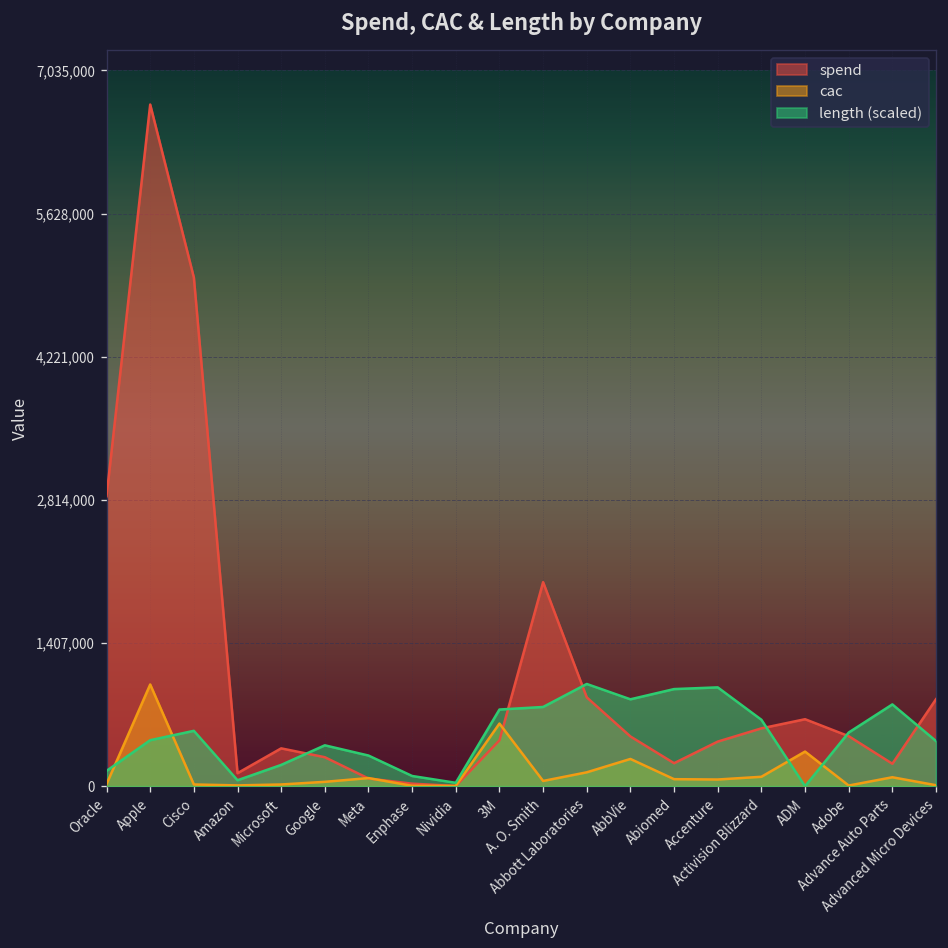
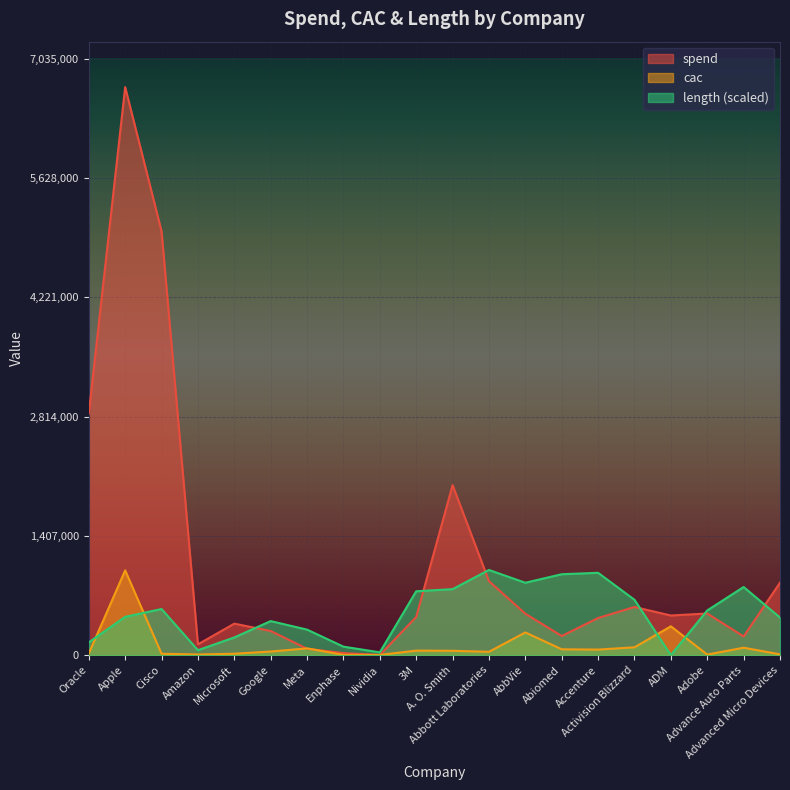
  {
    "spend": {
      "Oracle": "2,900,000",
      "Apple": "6,700,000",
      "Cisco": "5,000,000",
      "Amazon": "100,000",
      "Microsoft": "400,000",
      "Google": "300,000",
      "3M": "500,000",
      "A. O. Smith": "2,000,000",
      "Abbott Laboratories": "900,000",
      "AbbVie": "500,000",
      "Abiomed": "200,000",
      "Accenture": "400,000",
      "Activision Blizzard": "600,000",
-     "ADM": "700,000",
+     "ADM": "500,000",
      "Adobe": "500,000",
      "Advance Auto Parts": "200,000",
      "Advanced Micro Devices": "900,000"
    },
    "cac": {
      "Oracle": "0",
      "Apple": "1,000,000",
      "Cisco": "0",
      "Amazon": "0",
      "Microsoft": "0",
      "Google": "0",
-     "3M": "600,000",
+     "3M": "100,000",
      "A. O. Smith": "100,000",
-     "Abbott Laboratories": "100,000",
+     "Abbott Laboratories": "0",
      "AbbVie": "300,000",
      "Abiomed": "100,000",
      "Accenture": "100,000",
      "Activision Blizzard": "100,000",
      "ADM": "300,000",
      "Adobe": "0",
      "Advance Auto Parts": "100,000",
      "Advanced Micro Devices": "0"
    },
    "length (scaled)": {
      "Oracle": "200,000",
      "Apple": "500,000",
      "Cisco": "500,000",
      "Amazon": "100,000",
      "Microsoft": "200,000",
      "Google": "400,000",
      "Meta": "300,000",
      "Enphase": "100,000",
      "Nividia": "0",
      "3M": "800,000",
      "A. O. Smith": "800,000",
      "Abbott Laboratories": "1,000,000",
      "AbbVie": "900,000",
      "Abiomed": "1,000,000",
      "Accenture": "1,000,000",
      "Activision Blizzard": "700,000",
      "ADM": "0",
      "Adobe": "500,000",
      "Advance Auto Parts": "800,000",
      "Advanced Micro Devices": "400,000"
    }
  }
